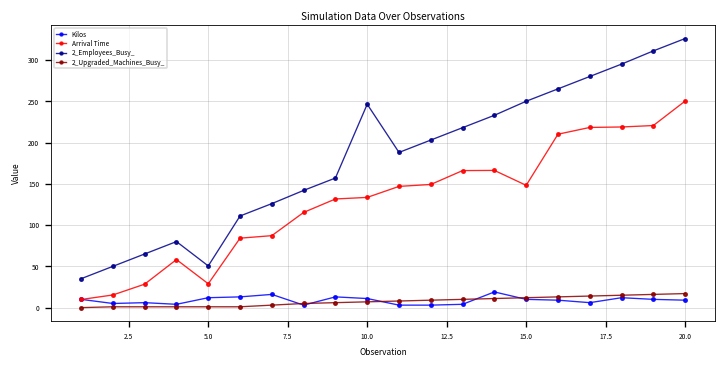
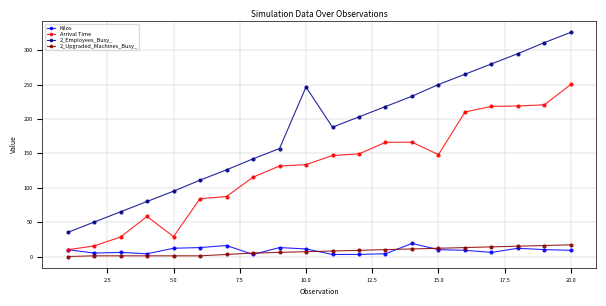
  {
    "Kilos": {
      "5.0": 10,
      "10.0": 10,
      "20.0": 10
    },
    "Arrival Time": {
      "5.0": 30,
      "10.0": 130,
      "15.0": 150,
      "20.0": 250
    },
    "2_Employees_Busy_": {
-     "5.0": 50,
+     "5.0": 100,
      "10.0": 250,
      "15.0": 250,
      "20.0": 330
    },
    "2_Upgraded_Machines_Busy_": {
      "5.0": 0,
      "10.0": 10,
      "20.0": 20
    }
  }
